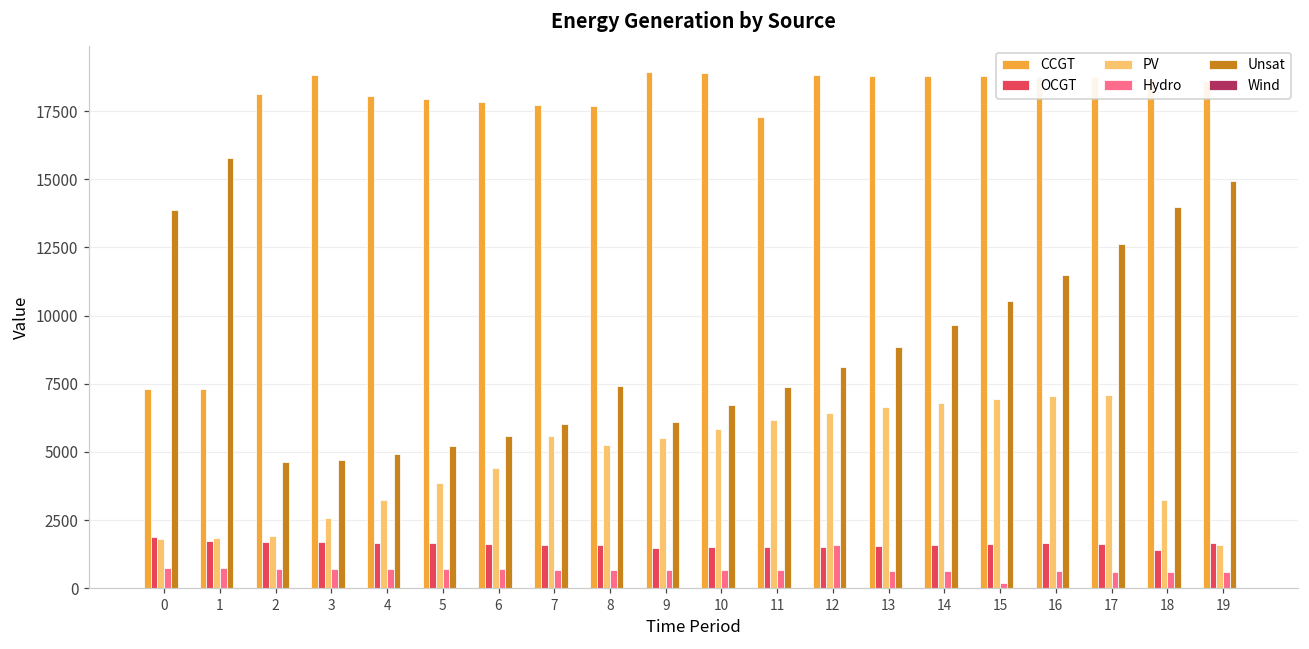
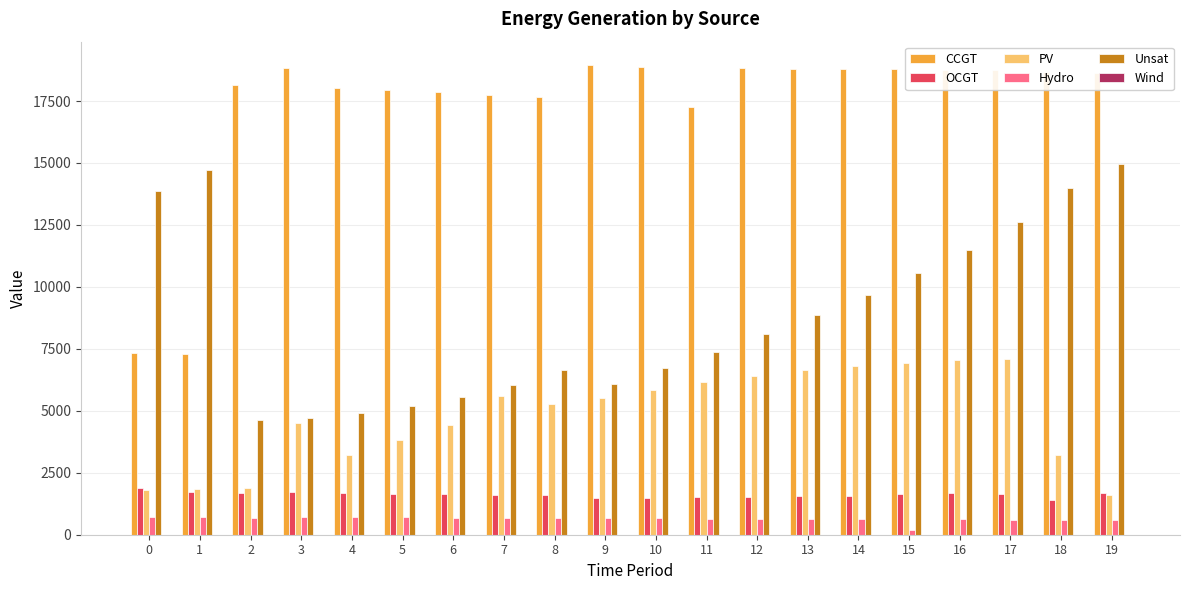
  {
    "CCGT": {
      "0": 7300,
      "1": 7300,
      "2": 18100,
      "3": 18800,
      "4": 18000,
      "5": 18000,
      "6": 17900,
      "7": 17700,
      "8": 17700,
      "9": 18900,
      "10": 18900,
      "11": 17300,
      "12": 18800,
      "13": 18800,
      "14": 18800,
      "15": 18800
    },
    "PV": {
      "0": 1800,
      "1": 1800,
      "2": 1900,
-     "3": 2600,
+     "3": 4500,
      "4": 3200,
      "5": 3800,
      "6": 4400,
      "7": 5600,
      "8": 5300,
      "9": 5500,
      "10": 5900,
      "11": 6200,
      "12": 6400,
      "13": 6600,
      "14": 6800,
      "15": 6900,
      "16": 7000,
      "17": 7100,
      "18": 3200,
      "19": 1600
    },
    "Hydro": {
      "0": 700,
      "1": 700,
      "2": 700,
      "3": 700,
      "4": 700,
      "5": 700,
      "6": 700,
      "7": 700,
      "8": 700,
      "9": 700,
      "10": 700,
      "11": 700,
-     "12": 1600,
+     "12": 600,
      "13": 600,
      "14": 600,
      "15": 200,
      "16": 600,
      "17": 600,
      "18": 600,
      "19": 600
    },
    "Unsat": {
      "0": 13900,
-     "1": 15800,
+     "1": 14700,
      "2": 4600,
      "3": 4700,
      "4": 4900,
      "5": 5200,
      "6": 5600,
      "7": 6000,
-     "8": 7400,
+     "8": 6600,
      "9": 6100,
      "10": 6700,
      "11": 7400,
      "12": 8100,
      "13": 8900,
      "14": 9700,
      "15": 10500,
      "16": 11500,
      "17": 12600,
      "18": 14000,
      "19": 14900
    }
  }
